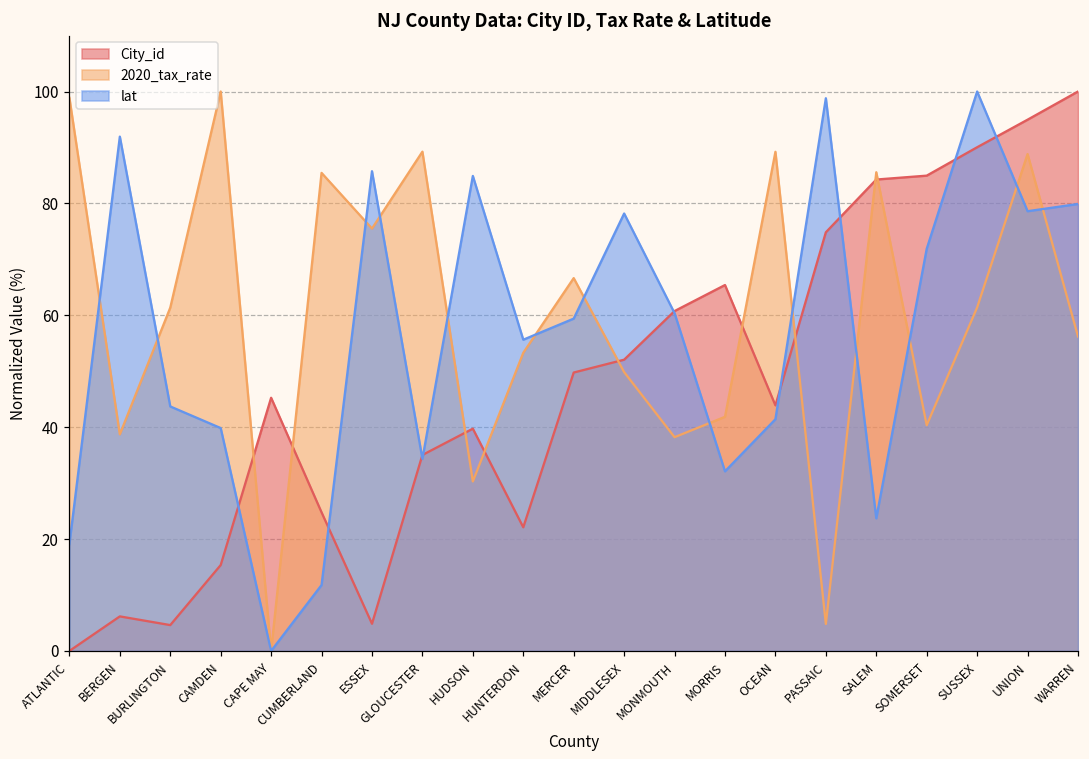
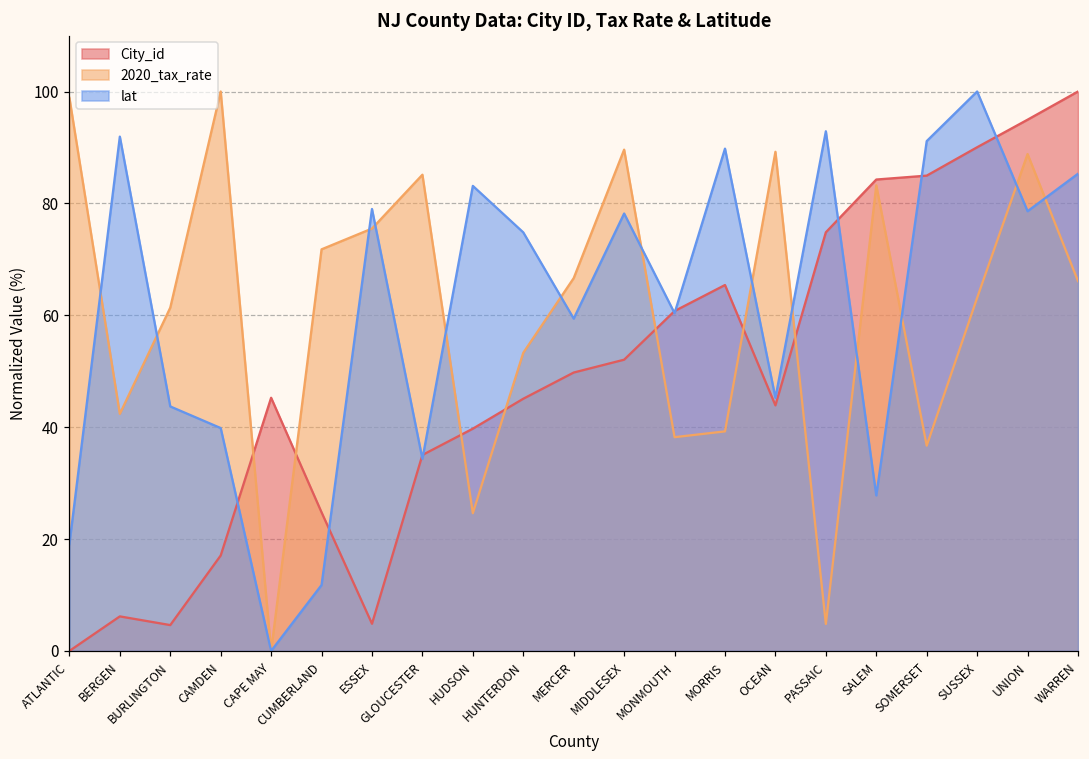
  {
    "City_id": {
      "ATLANTIC": 0,
      "BERGEN": 6,
      "BURLINGTON": 5,
-     "CAMDEN": 15,
+     "CAMDEN": 17,
      "CAPE MAY": 45,
      "CUMBERLAND": 25,
      "ESSEX": 5,
      "GLOUCESTER": 35,
      "HUDSON": 40,
-     "HUNTERDON": 22,
+     "HUNTERDON": 45,
      "MERCER": 50,
      "MIDDLESEX": 52,
      "MORRIS": 65,
      "OCEAN": 44,
      "PASSAIC": 75,
      "SALEM": 84,
      "SOMERSET": 85,
      "SUSSEX": 90,
      "UNION": 95,
      "WARREN": 100
    },
    "2020_tax_rate": {
      "ATLANTIC": 99,
-     "BERGEN": 39,
+     "BERGEN": 42,
      "BURLINGTON": 61,
      "CAMDEN": 100,
-     "CUMBERLAND": 85,
+     "CUMBERLAND": 72,
      "ESSEX": 76,
-     "GLOUCESTER": 89,
-     "HUDSON": 30,
+     "GLOUCESTER": 85,
+     "HUDSON": 25,
      "HUNTERDON": 53,
      "MERCER": 67,
-     "MIDDLESEX": 50,
+     "MIDDLESEX": 90,
      "MONMOUTH": 38,
-     "MORRIS": 42,
+     "MORRIS": 39,
      "OCEAN": 89,
      "PASSAIC": 5,
-     "SALEM": 86,
-     "SOMERSET": 40,
-     "SUSSEX": 61,
+     "SALEM": 83,
+     "SOMERSET": 37,
+     "SUSSEX": 63,
      "UNION": 89,
-     "WARREN": 56
+     "WARREN": 66
    },
    "lat": {
      "ATLANTIC": 19,
      "BERGEN": 92,
      "BURLINGTON": 44,
      "CAMDEN": 40,
      "CUMBERLAND": 12,
-     "ESSEX": 86,
+     "ESSEX": 79,
      "GLOUCESTER": 34,
-     "HUDSON": 85,
-     "HUNTERDON": 56,
+     "HUDSON": 83,
+     "HUNTERDON": 75,
      "MERCER": 59,
      "MIDDLESEX": 78,
-     "MORRIS": 32,
-     "OCEAN": 41,
-     "PASSAIC": 99,
-     "SALEM": 24,
-     "SOMERSET": 72,
+     "MORRIS": 90,
+     "OCEAN": 45,
+     "PASSAIC": 93,
+     "SALEM": 28,
+     "SOMERSET": 91,
      "SUSSEX": 100,
      "UNION": 79,
-     "WARREN": 80
+     "WARREN": 85
    }
  }
